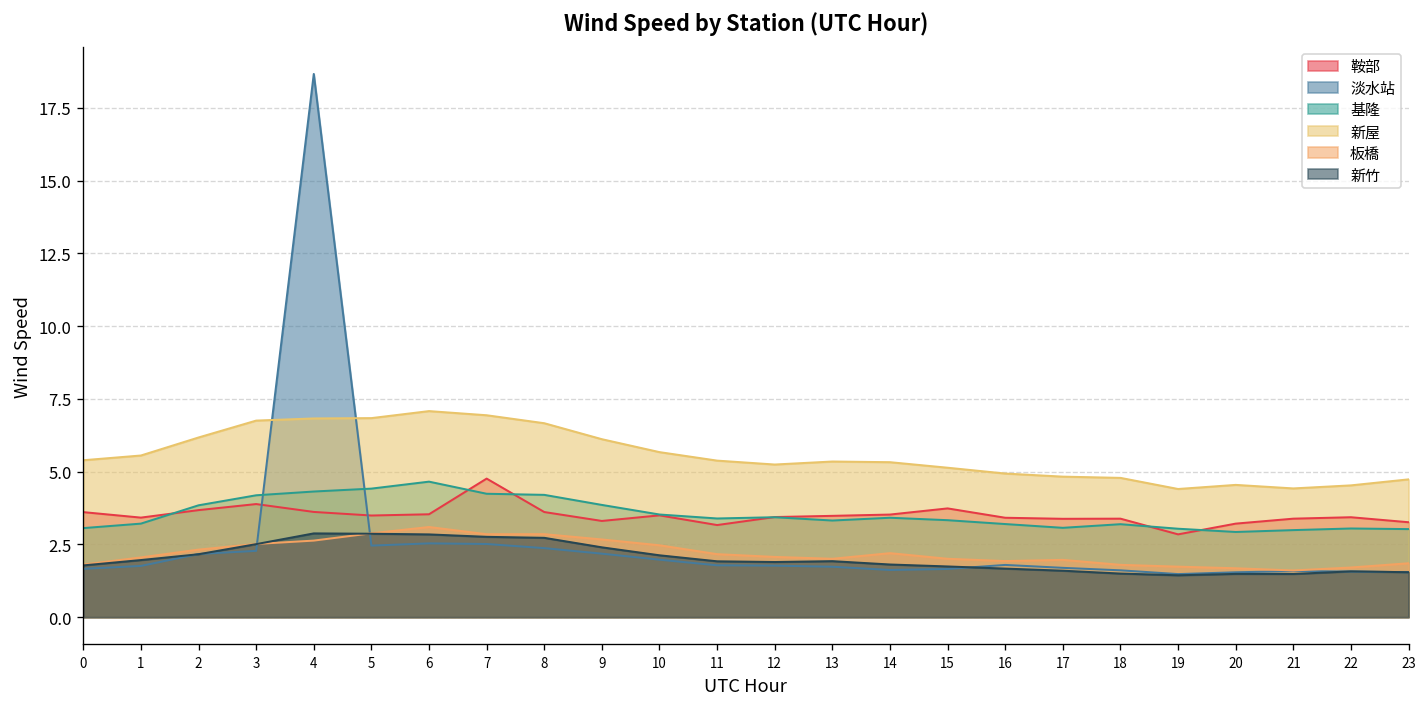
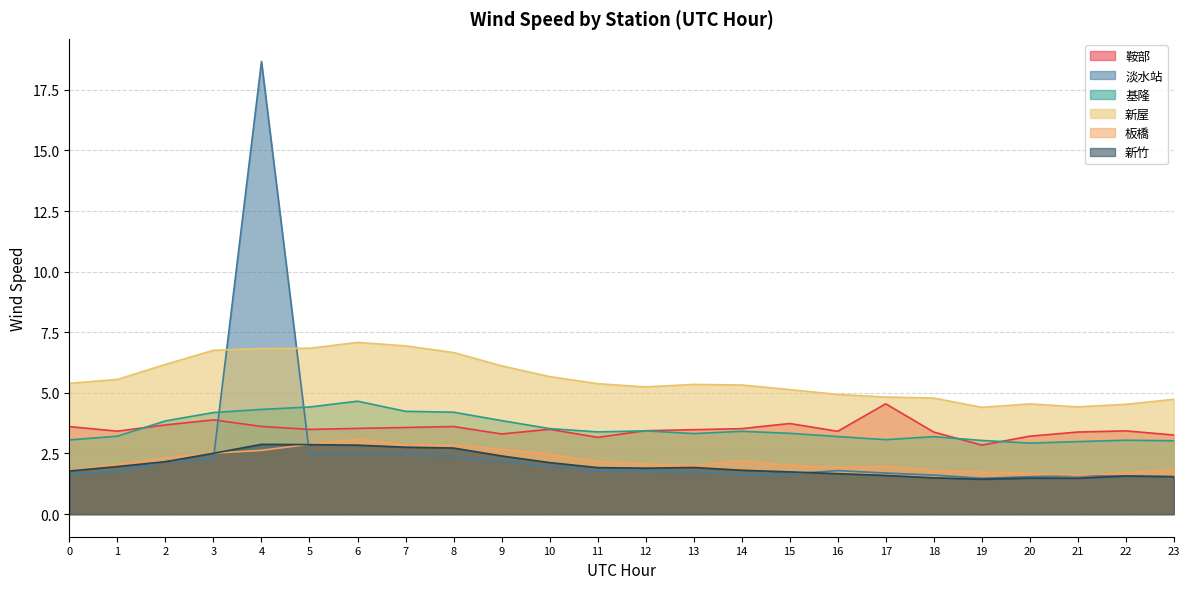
  {
    "鞍部": {
      "0": 3.6,
      "1": 3.4,
      "2": 3.7,
      "3": 3.9,
      "4": 3.6,
      "5": 3.5,
      "6": 3.5,
-     "7": 4.8,
+     "7": 3.6,
      "8": 3.6,
      "9": 3.3,
      "11": 3.2,
      "13": 3.5,
      "14": 3.5,
      "15": 3.7,
      "16": 3.4,
-     "17": 3.4,
+     "17": 4.5,
      "18": 3.4,
      "19": 2.8,
      "20": 3.2,
      "21": 3.4,
      "22": 3.4,
      "23": 3.3
    },
    "新竹": {
      "4": 2.9,
      "6": 2.8,
      "8": 2.7,
      "9": 2.4,
      "10": 2.1,
      "11": 1.9,
      "12": 1.9,
      "14": 1.8,
      "16": 1.7,
      "18": 1.5
    }
  }
